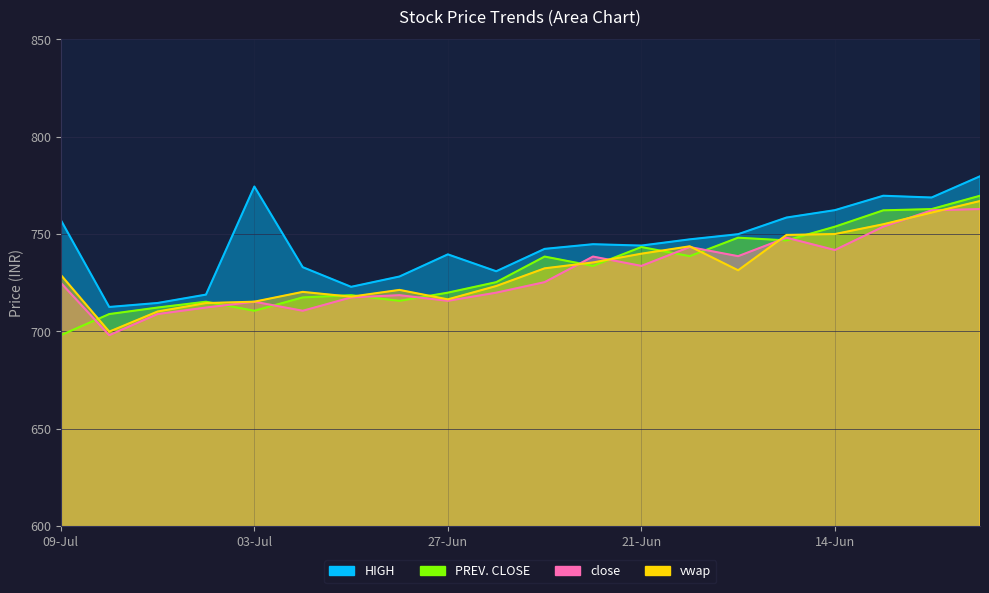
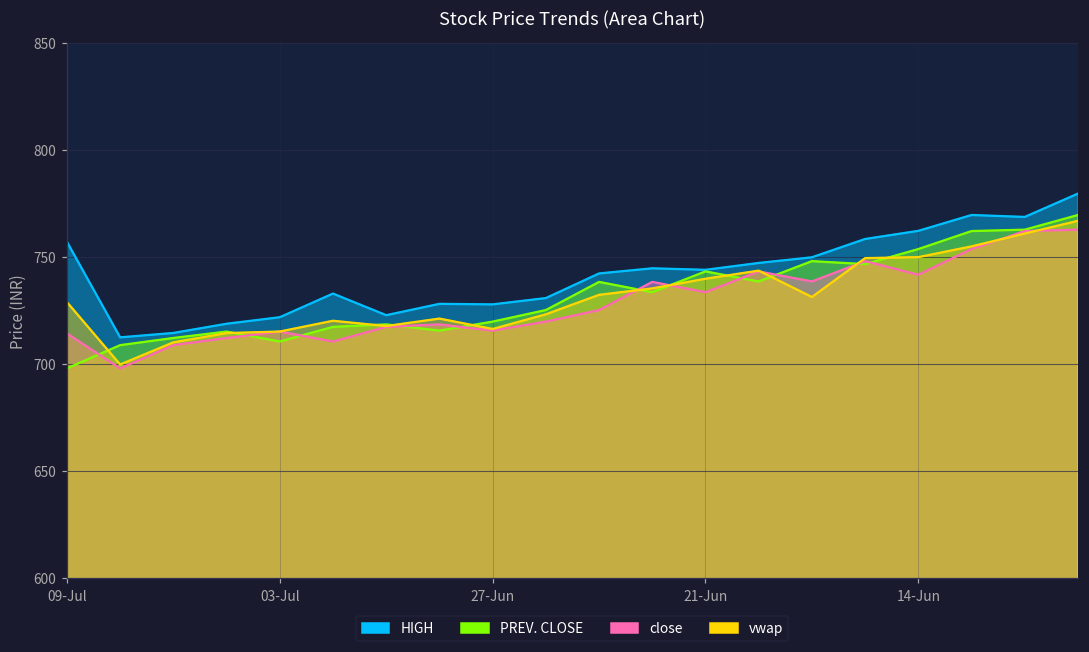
  {
    "HIGH": {
      "09-Jul": 757,
-     "03-Jul": 774,
-     "27-Jun": 740,
+     "03-Jul": 722,
+     "27-Jun": 728,
      "14-Jun": 762
    },
    "PREV. CLOSE": {
      "09-Jul": 698,
      "03-Jul": 711,
      "27-Jun": 720,
      "14-Jun": 754
    },
    "close": {
-     "09-Jul": 725,
+     "09-Jul": 714,
      "21-Jun": 734,
      "14-Jun": 742
    },
    "vwap": {
      "09-Jul": 729,
      "21-Jun": 740,
      "14-Jun": 750
    }
  }
